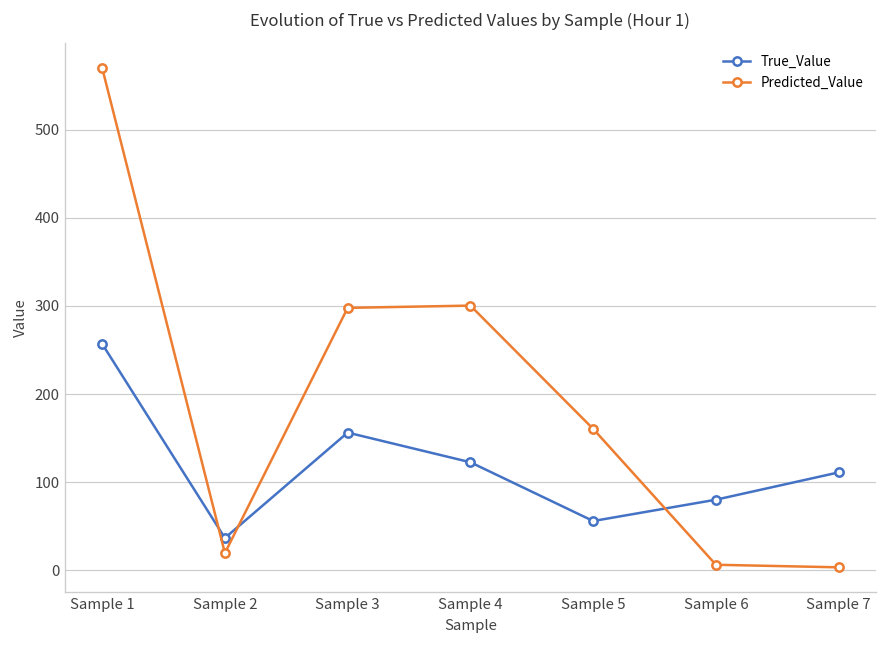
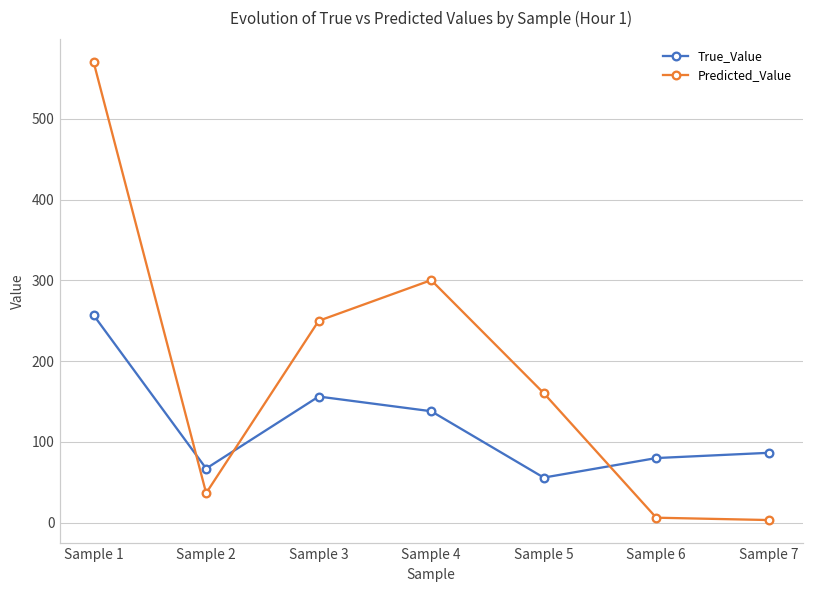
  {
    "True_Value": {
      "Sample 1": 260,
-     "Sample 2": 40,
+     "Sample 2": 70,
      "Sample 3": 160,
-     "Sample 4": 120,
+     "Sample 4": 140,
      "Sample 5": 60,
      "Sample 6": 80,
-     "Sample 7": 110
+     "Sample 7": 90
    },
    "Predicted_Value": {
      "Sample 1": 570,
-     "Sample 2": 20,
-     "Sample 3": 300,
+     "Sample 2": 40,
+     "Sample 3": 250,
      "Sample 4": 300,
      "Sample 5": 160,
      "Sample 6": 10,
      "Sample 7": 0
    }
  }
